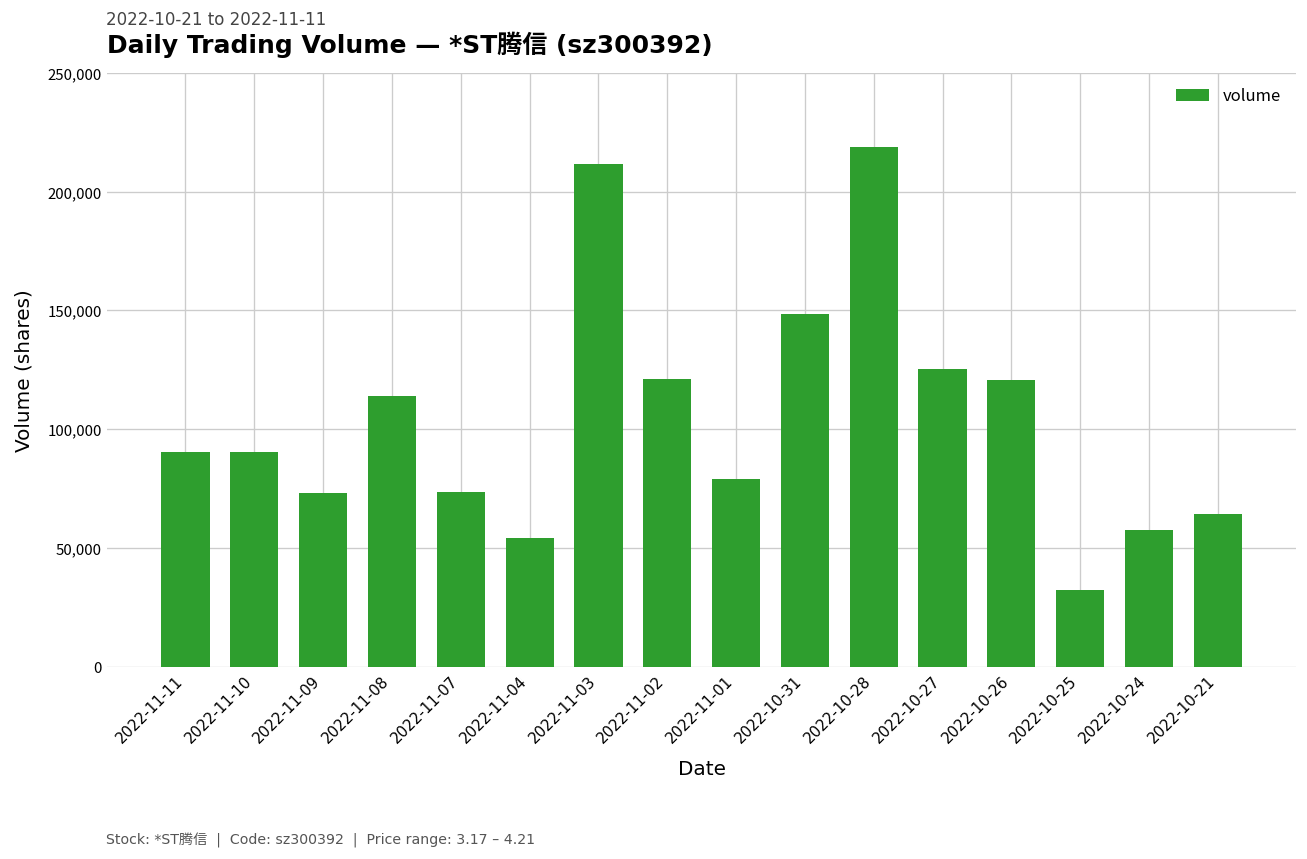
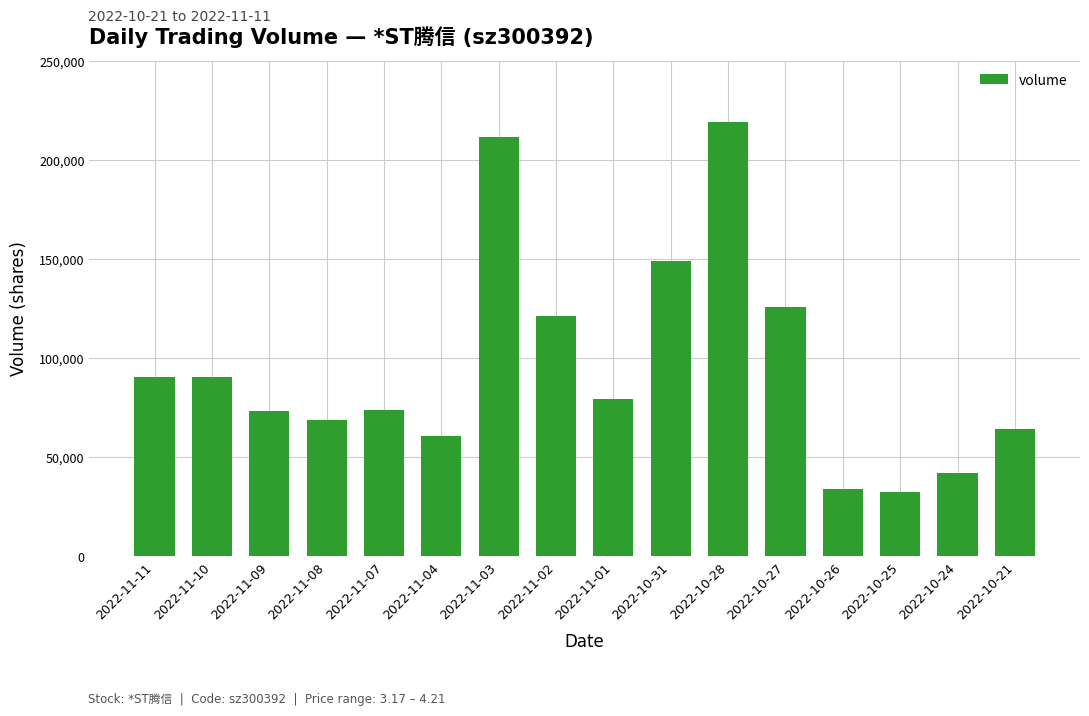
  {
    "2022-11-11": "90,000",
    "2022-11-10": "91,000",
    "2022-11-09": "73,000",
-   "2022-11-08": "114,000",
+   "2022-11-08": "69,000",
    "2022-11-07": "74,000",
-   "2022-11-04": "54,000",
+   "2022-11-04": "61,000",
    "2022-11-03": "212,000",
    "2022-11-02": "121,000",
    "2022-11-01": "79,000",
    "2022-10-31": "149,000",
    "2022-10-28": "219,000",
    "2022-10-27": "126,000",
-   "2022-10-26": "121,000",
+   "2022-10-26": "34,000",
    "2022-10-25": "32,000",
-   "2022-10-24": "58,000",
+   "2022-10-24": "42,000",
    "2022-10-21": "64,000"
  }
